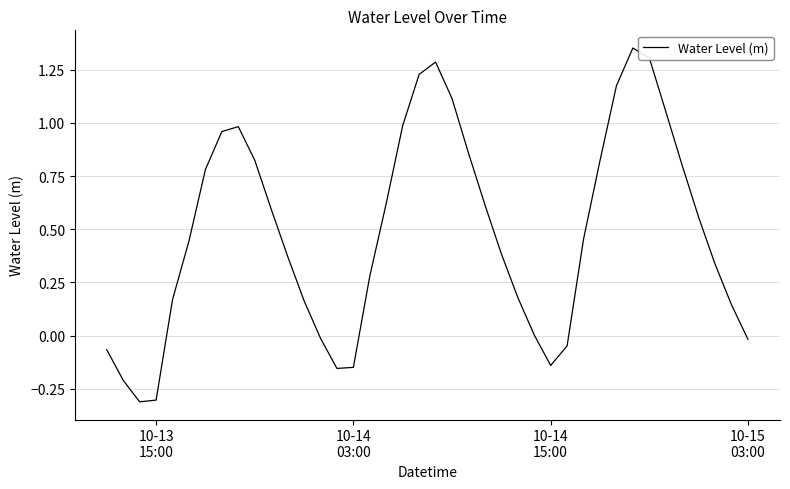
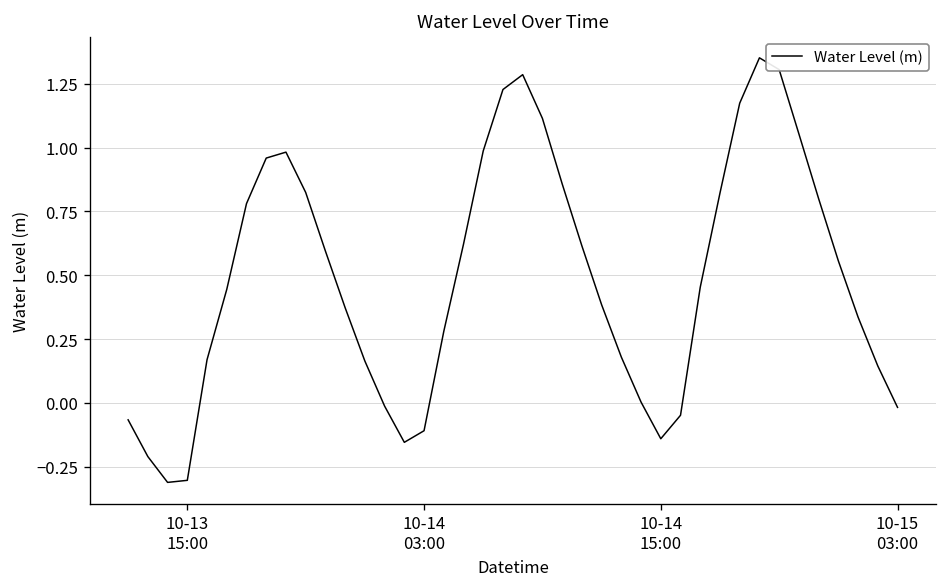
  {
    "10-13 15:00": -0.30,
-   "10-14 03:00": -0.15,
+   "10-14 03:00": -0.11,
    "10-14 15:00": -0.14,
    "10-15 03:00": -0.02
  }
